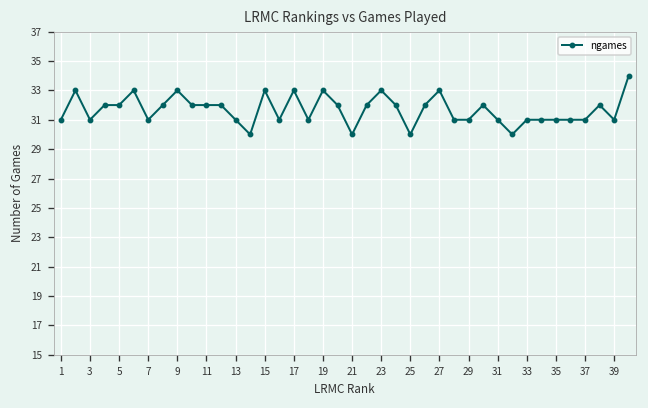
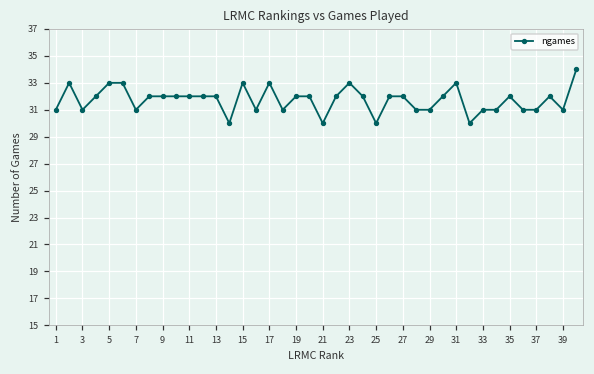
  {
    "1": 31,
    "3": 31,
-   "5": 32,
+   "5": 33,
    "7": 31,
-   "9": 33,
+   "9": 32,
    "11": 32,
-   "13": 31,
+   "13": 32,
    "15": 33,
    "17": 33,
-   "19": 33,
+   "19": 32,
    "21": 30,
    "23": 33,
    "25": 30,
-   "27": 33,
+   "27": 32,
    "29": 31,
-   "31": 31,
+   "31": 33,
    "33": 31,
-   "35": 31,
+   "35": 32,
    "37": 31,
    "39": 31
  }
